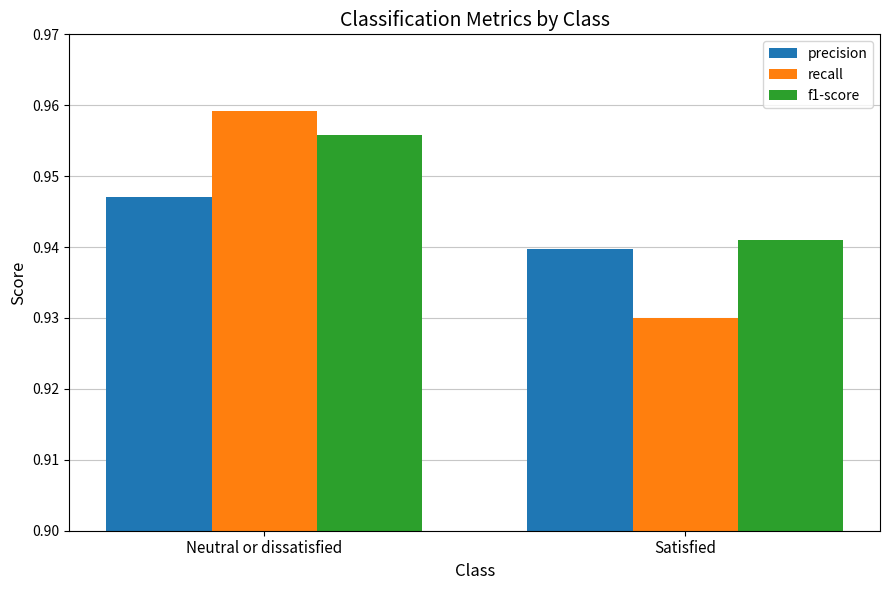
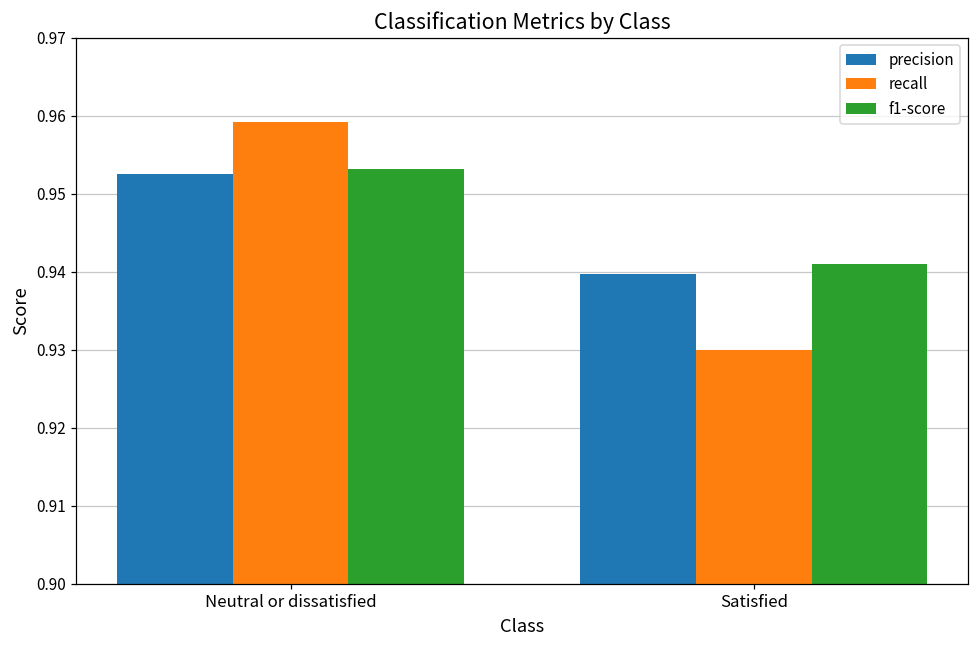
  {
    "precision": {
-     "Neutral or dissatisfied": 0.947,
+     "Neutral or dissatisfied": 0.953,
      "Satisfied": 0.940
    },
    "recall": {
      "Neutral or dissatisfied": 0.959,
      "Satisfied": 0.930
    },
    "f1-score": {
-     "Neutral or dissatisfied": 0.956,
+     "Neutral or dissatisfied": 0.953,
      "Satisfied": 0.941
    }
  }
